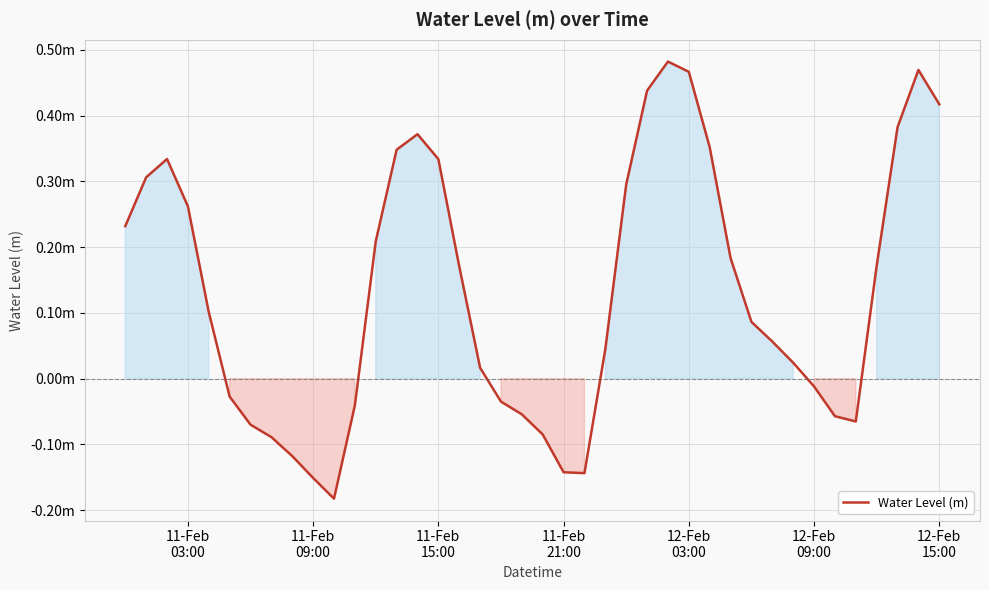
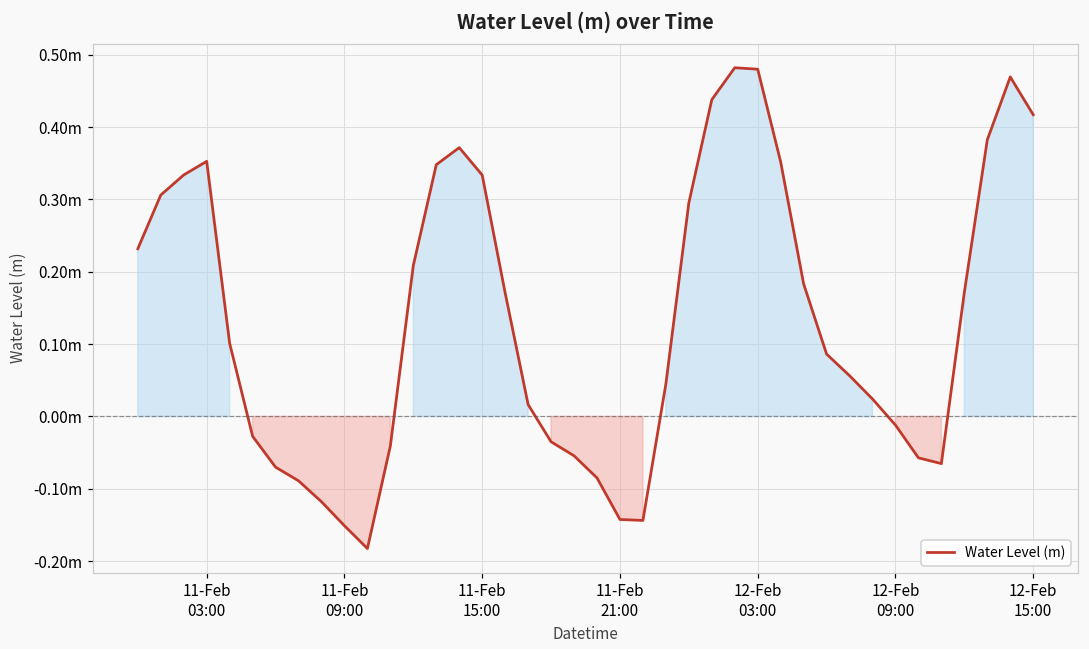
  {
-   "11-Feb 03:00": "0.26m",
+   "11-Feb 03:00": "0.35m",
    "11-Feb 09:00": "-0.15m",
    "11-Feb 15:00": "0.33m",
    "11-Feb 21:00": "-0.14m",
-   "12-Feb 03:00": "0.47m",
+   "12-Feb 03:00": "0.48m",
    "12-Feb 09:00": "-0.01m",
    "12-Feb 15:00": "0.42m"
  }
